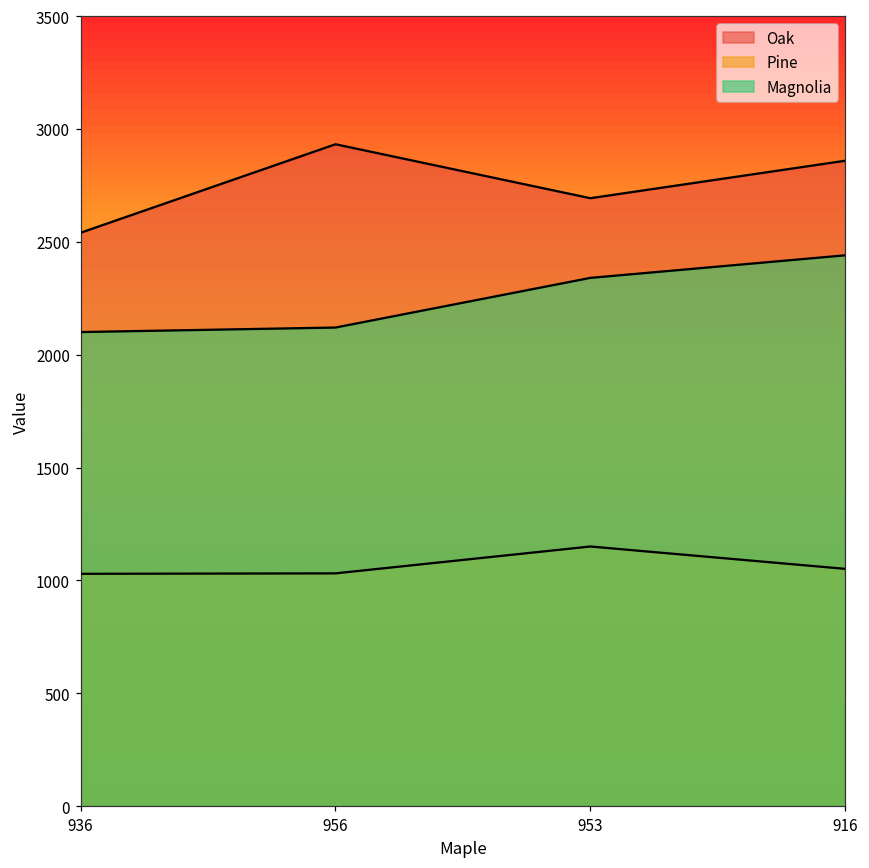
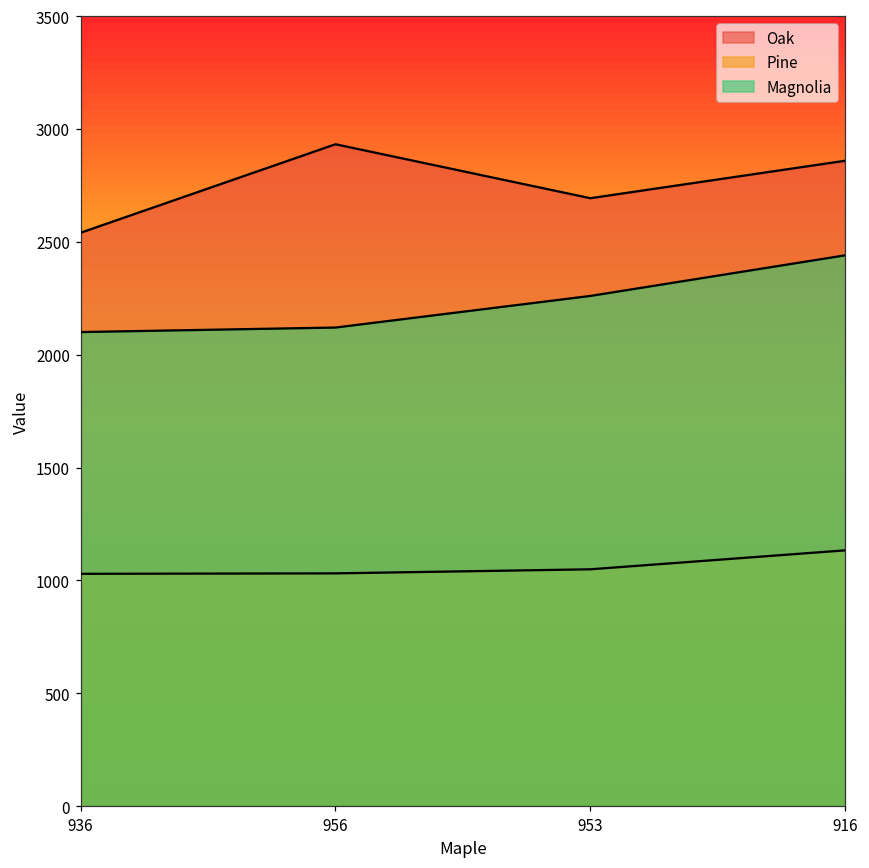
  {
    "Oak": {
      "936": 2540,
      "956": 2930,
      "953": 2690,
      "916": 2860
    },
    "Pine": {
      "936": 1030,
      "956": 1030,
-     "953": 1150,
-     "916": 1050
+     "953": 1050,
+     "916": 1130
    },
    "Magnolia": {
      "936": 2100,
      "956": 2120,
-     "953": 2340,
+     "953": 2260,
      "916": 2440
    }
  }
